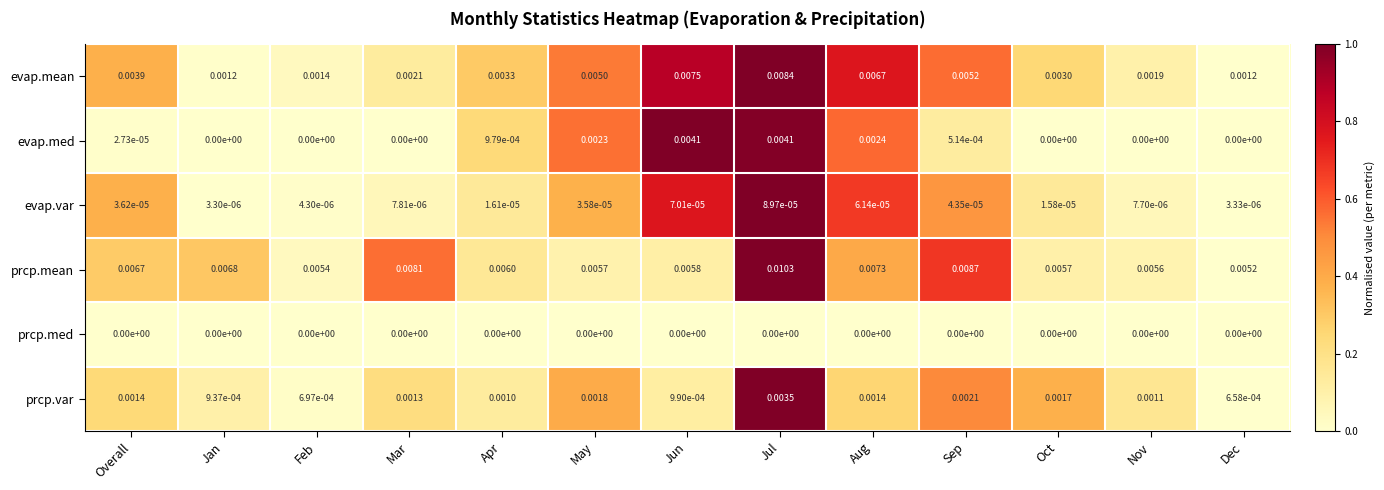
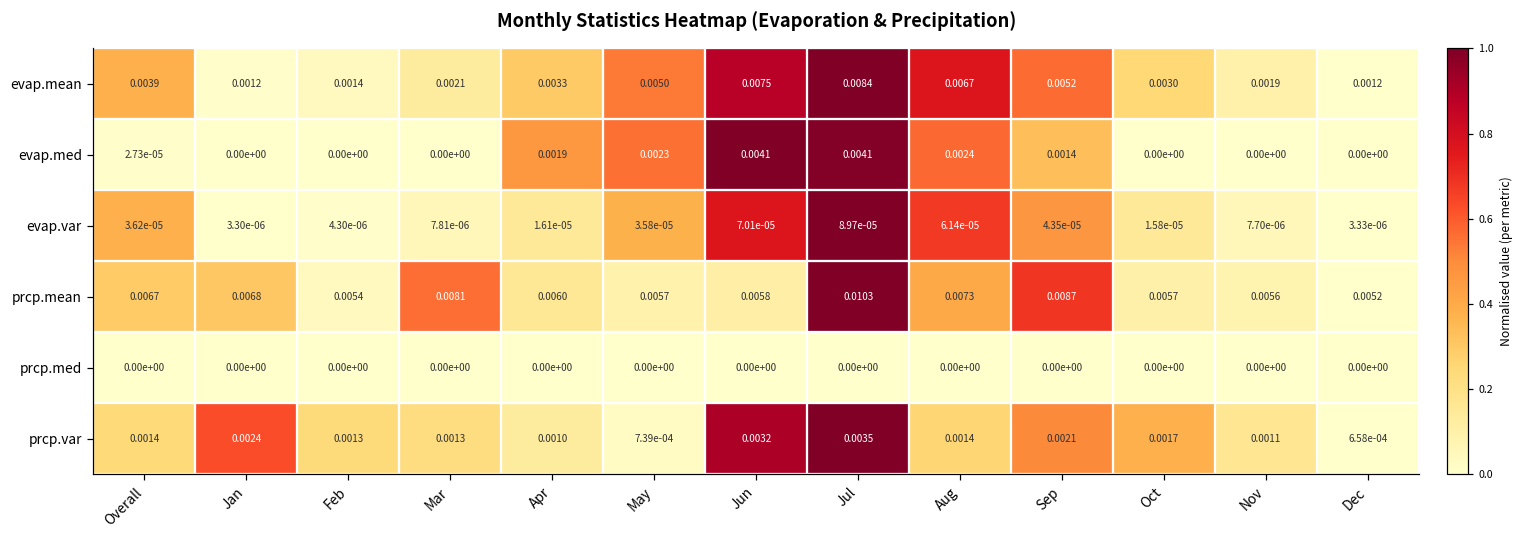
  {
    "evap.mean": {
      "Overall": "0.0039",
      "Jan": "0.0012",
      "Feb": "0.0014",
      "Mar": "0.0021",
      "Apr": "0.0033",
      "May": "0.0050",
      "Jun": "0.0075",
      "Jul": "0.0084",
      "Aug": "0.0067",
      "Sep": "0.0052",
      "Oct": "0.0030",
      "Nov": "0.0019",
      "Dec": "0.0012"
    },
    "evap.med": {
      "Overall": "2.73e-05",
      "Jan": "0.00e+00",
      "Feb": "0.00e+00",
      "Mar": "0.00e+00",
-     "Apr": "9.79e-04",
+     "Apr": "0.0019",
      "May": "0.0023",
      "Jun": "0.0041",
      "Jul": "0.0041",
      "Aug": "0.0024",
-     "Sep": "5.14e-04",
+     "Sep": "0.0014",
      "Oct": "0.00e+00",
      "Nov": "0.00e+00",
      "Dec": "0.00e+00"
    },
    "evap.var": {
      "Overall": "3.62e-05",
      "Jan": "3.30e-06",
      "Feb": "4.30e-06",
      "Mar": "7.81e-06",
      "Apr": "1.61e-05",
      "May": "3.58e-05",
      "Jun": "7.01e-05",
      "Jul": "8.97e-05",
      "Aug": "6.14e-05",
      "Sep": "4.35e-05",
      "Oct": "1.58e-05",
      "Nov": "7.70e-06",
      "Dec": "3.33e-06"
    },
    "prcp.mean": {
      "Overall": "0.0067",
      "Jan": "0.0068",
      "Feb": "0.0054",
      "Mar": "0.0081",
      "Apr": "0.0060",
      "May": "0.0057",
      "Jun": "0.0058",
      "Jul": "0.0103",
      "Aug": "0.0073",
      "Sep": "0.0087",
      "Oct": "0.0057",
      "Nov": "0.0056",
      "Dec": "0.0052"
    },
    "prcp.med": {
      "Overall": "0.00e+00",
      "Jan": "0.00e+00",
      "Feb": "0.00e+00",
      "Mar": "0.00e+00",
      "Apr": "0.00e+00",
      "May": "0.00e+00",
      "Jun": "0.00e+00",
      "Jul": "0.00e+00",
      "Aug": "0.00e+00",
      "Sep": "0.00e+00",
      "Oct": "0.00e+00",
      "Nov": "0.00e+00",
      "Dec": "0.00e+00"
    },
    "prcp.var": {
      "Overall": "0.0014",
-     "Jan": "9.37e-04",
-     "Feb": "6.97e-04",
+     "Jan": "0.0024",
+     "Feb": "0.0013",
      "Mar": "0.0013",
      "Apr": "0.0010",
-     "May": "0.0018",
-     "Jun": "9.90e-04",
+     "May": "7.39e-04",
+     "Jun": "0.0032",
      "Jul": "0.0035",
      "Aug": "0.0014",
      "Sep": "0.0021",
      "Oct": "0.0017",
      "Nov": "0.0011",
      "Dec": "6.58e-04"
    }
  }
